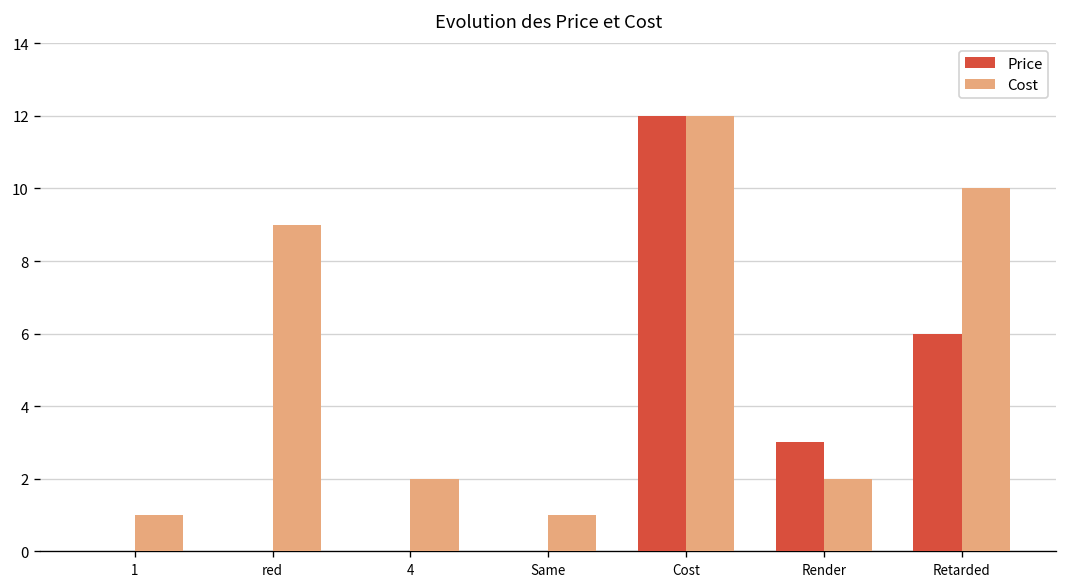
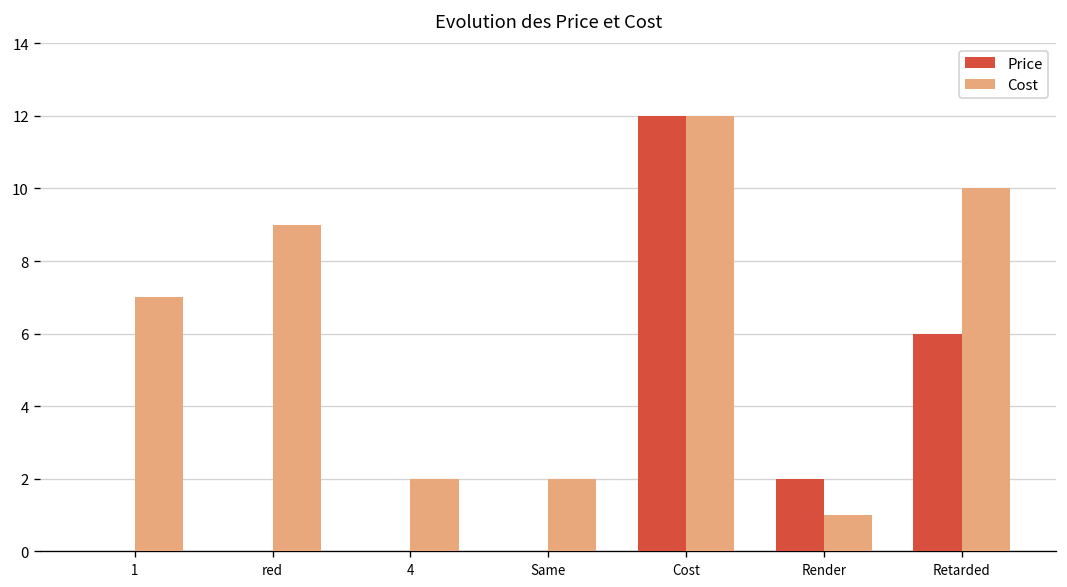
  {
    "Price": {
      "1": 0,
      "red": 0,
      "4": 0,
      "Same": 0,
      "Cost": 12,
-     "Render": 3,
+     "Render": 2,
      "Retarded": 6
    },
    "Cost": {
-     "1": 1,
+     "1": 7,
      "red": 9,
      "4": 2,
-     "Same": 1,
+     "Same": 2,
      "Cost": 12,
-     "Render": 2,
+     "Render": 1,
      "Retarded": 10
    }
  }
